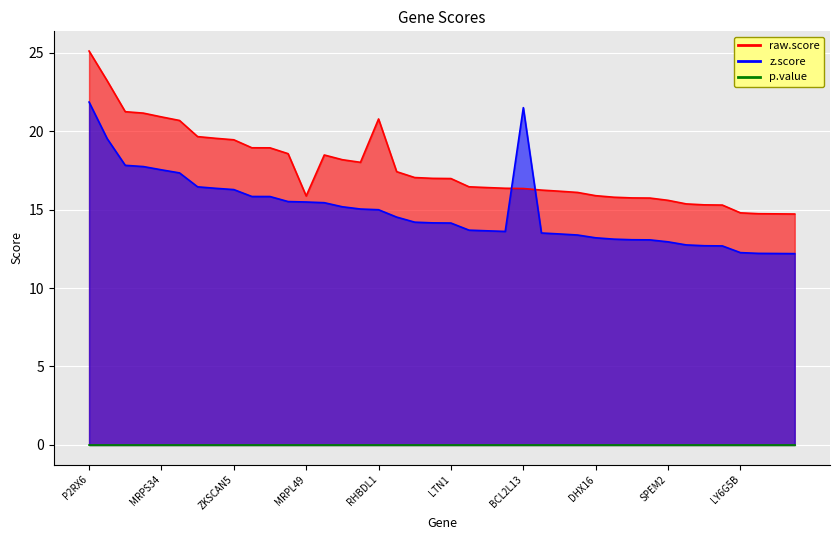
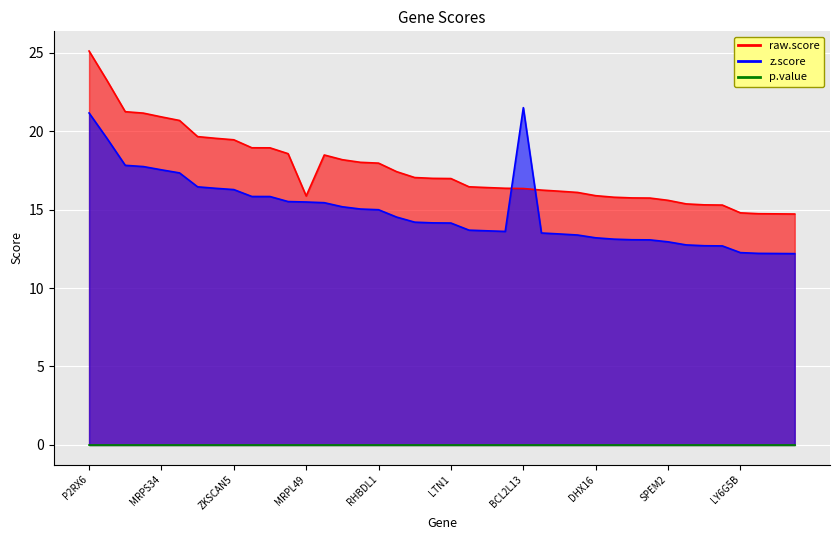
  {
    "raw.score": {
      "P2RX6": 25.1,
      "MRPS34": 20.9,
      "ZKSCAN5": 19.5,
      "MRPL49": 15.9,
-     "RHBDL1": 20.8,
+     "RHBDL1": 18.0,
      "LTN1": 17.0,
      "BCL2L13": 16.3,
      "DHX16": 15.9,
      "SPEM2": 15.6,
      "LY6G5B": 14.8
    },
    "z.score": {
-     "P2RX6": 21.9,
+     "P2RX6": 21.2,
      "MRPS34": 17.5,
      "ZKSCAN5": 16.3,
      "MRPL49": 15.5,
      "RHBDL1": 15.0,
      "LTN1": 14.1,
      "BCL2L13": 21.5,
      "DHX16": 13.2,
      "SPEM2": 12.9,
      "LY6G5B": 12.3
    },
    "p.value": {
      "P2RX6": 0.0,
      "MRPS34": 0.0,
      "ZKSCAN5": 0.0,
      "MRPL49": 0.0,
      "RHBDL1": 0.0,
      "LTN1": 0.0,
      "BCL2L13": 0.0,
      "DHX16": 0.0,
      "SPEM2": 0.0,
      "LY6G5B": 0.0
    }
  }
